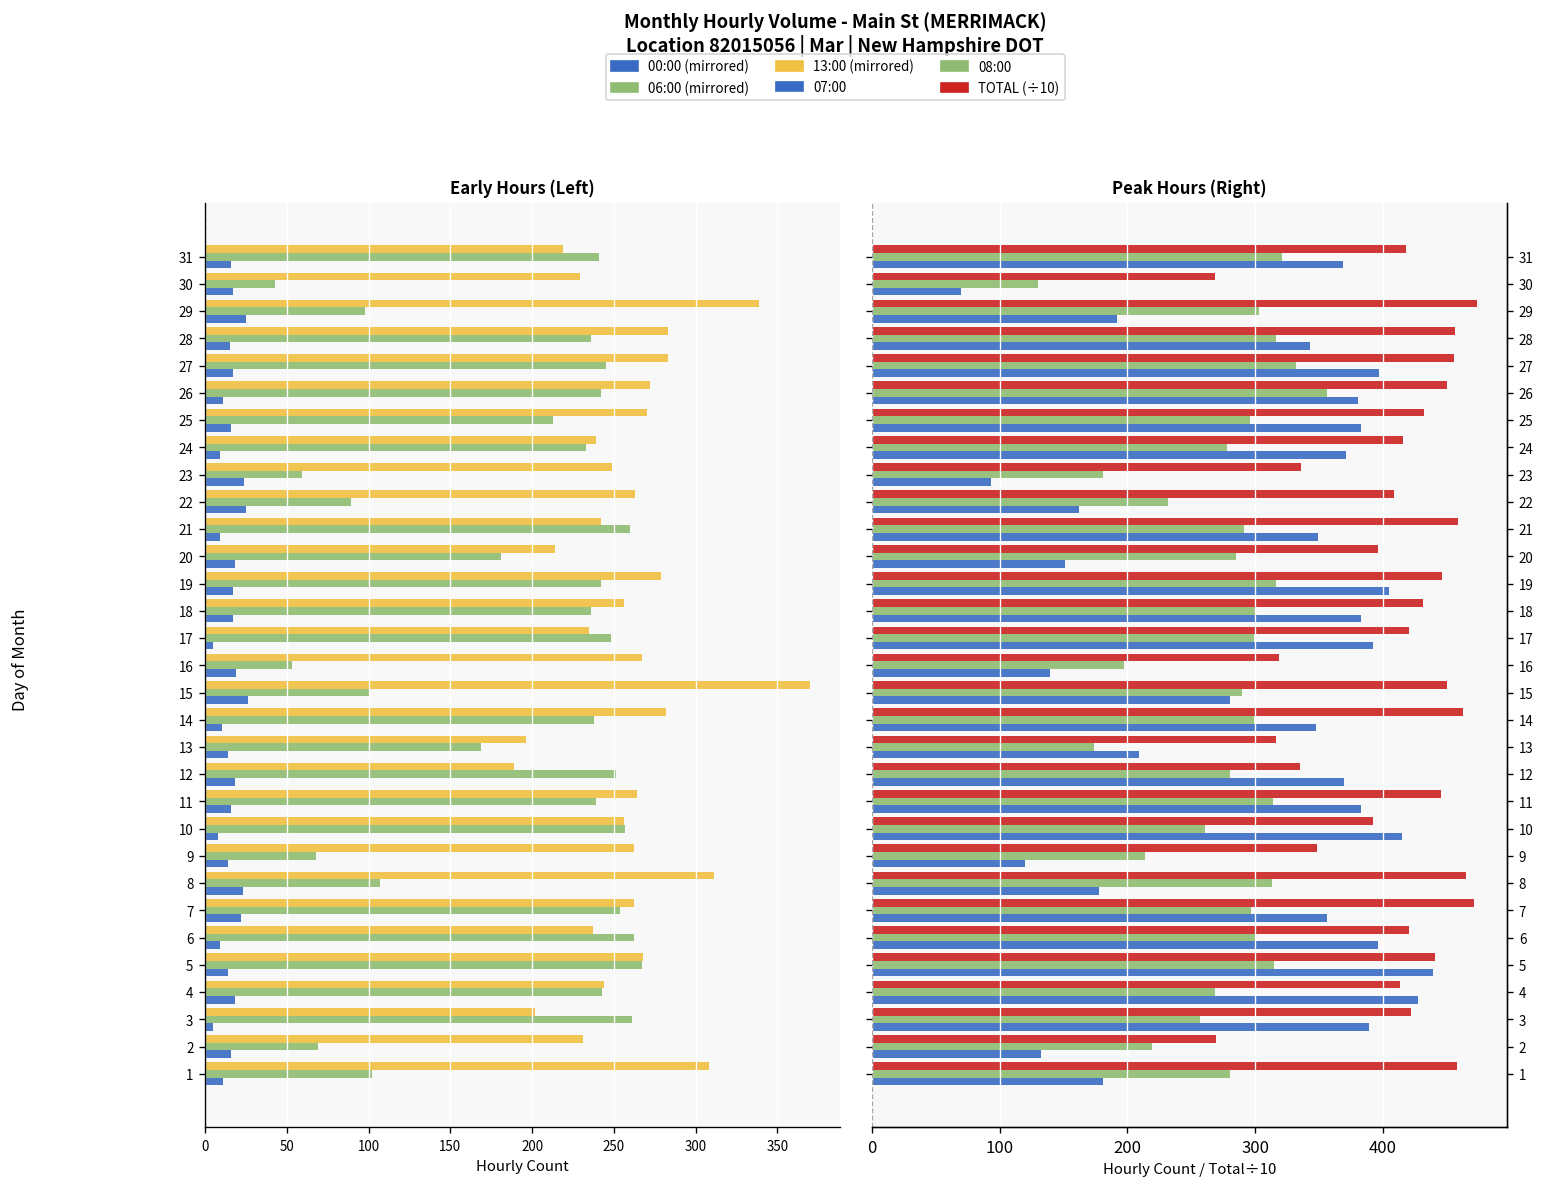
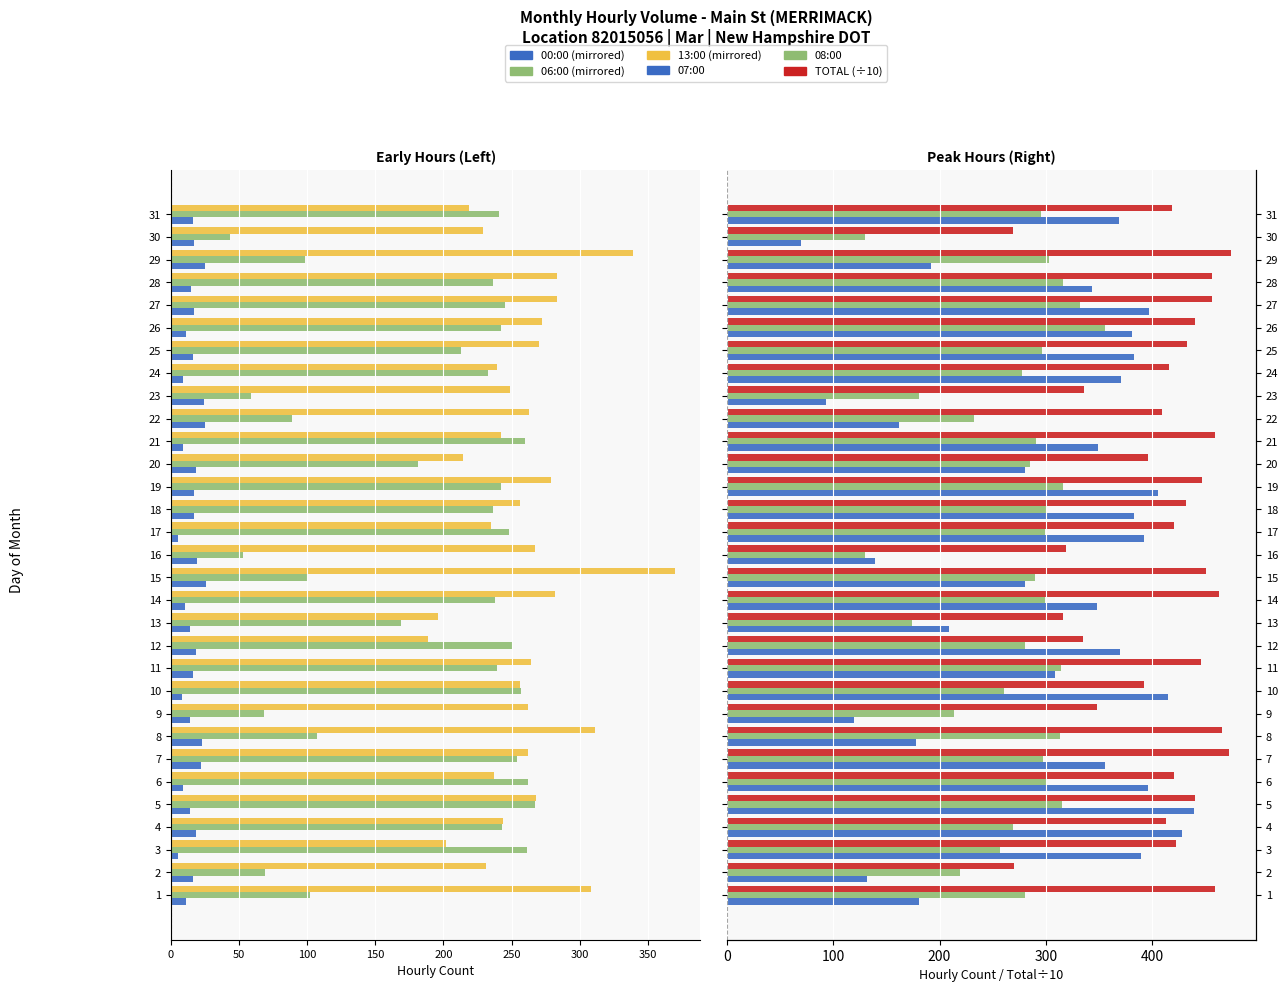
  {
    "Peak Hours (Right)": {
      "07:00": {
        "31": 369,
        "30": 70,
        "29": 192,
        "28": 343,
        "27": 397,
        "26": 381,
        "25": 383,
        "24": 371,
        "23": 93,
        "22": 162,
        "21": 349,
-       "20": 151,
+       "20": 280,
        "19": 405,
        "18": 383,
        "17": 392,
        "16": 139,
        "15": 280,
        "14": 348,
        "13": 209,
        "12": 370,
-       "11": 383,
+       "11": 309,
        "10": 415,
        "9": 120,
        "8": 178,
        "7": 356,
        "6": 396,
        "5": 439,
        "4": 428,
        "3": 389,
        "2": 132,
        "1": 181
      },
      "08:00": {
-       "31": 321,
+       "31": 295,
        "30": 130,
        "29": 303,
        "28": 316,
        "27": 332,
        "26": 356,
        "25": 296,
        "24": 278,
        "23": 181,
        "22": 232,
        "21": 291,
        "20": 285,
        "19": 316,
        "18": 300,
        "17": 299,
-       "16": 197,
+       "16": 130,
        "15": 290,
        "14": 299,
        "13": 174,
        "12": 280,
        "11": 314,
        "10": 261,
        "9": 214,
        "8": 313,
        "7": 297,
        "6": 301,
        "5": 315,
        "4": 269,
        "3": 257,
        "2": 219,
        "1": 280
      },
      "TOTAL (÷10)": {
        "31": 418,
        "30": 269,
        "29": 474,
        "28": 456,
        "27": 456,
-       "26": 450,
+       "26": 441,
        "25": 433,
        "24": 416,
        "23": 336,
        "22": 409,
        "21": 459,
        "20": 396,
        "19": 447,
        "18": 431,
        "17": 421,
        "16": 319,
        "15": 451,
        "14": 463,
        "13": 316,
        "12": 335,
        "11": 446,
        "10": 392,
        "9": 348,
        "8": 465,
        "7": 472,
        "6": 420,
        "5": 441,
        "4": 413,
        "3": 422,
        "2": 270,
        "1": 459
      }
    }
  }
